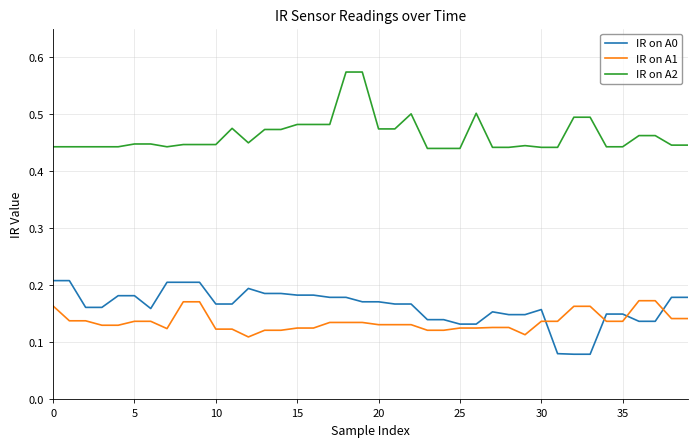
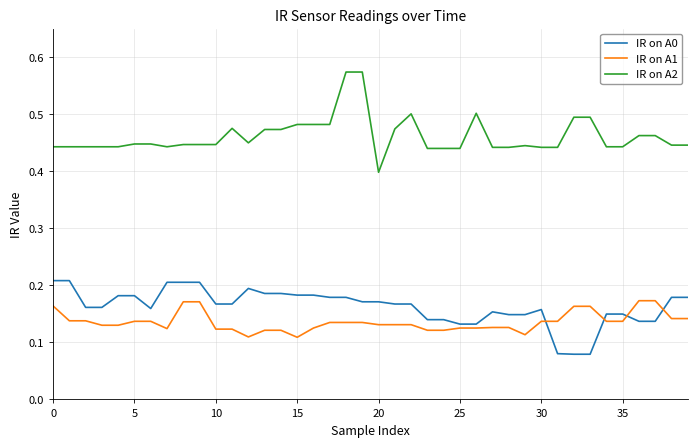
  {
    "IR on A0": {
      "0": 0.21,
      "5": 0.18,
      "10": 0.17,
      "15": 0.18,
      "20": 0.17,
      "25": 0.13,
      "30": 0.16,
      "35": 0.15
    },
    "IR on A1": {
      "0": 0.16,
      "5": 0.14,
      "10": 0.12,
-     "15": 0.13,
+     "15": 0.11,
      "20": 0.13,
      "25": 0.13,
      "30": 0.14,
      "35": 0.14
    },
    "IR on A2": {
      "0": 0.44,
      "5": 0.45,
      "10": 0.45,
      "15": 0.48,
-     "20": 0.47,
+     "20": 0.40,
      "25": 0.44,
      "30": 0.44,
      "35": 0.44
    }
  }
